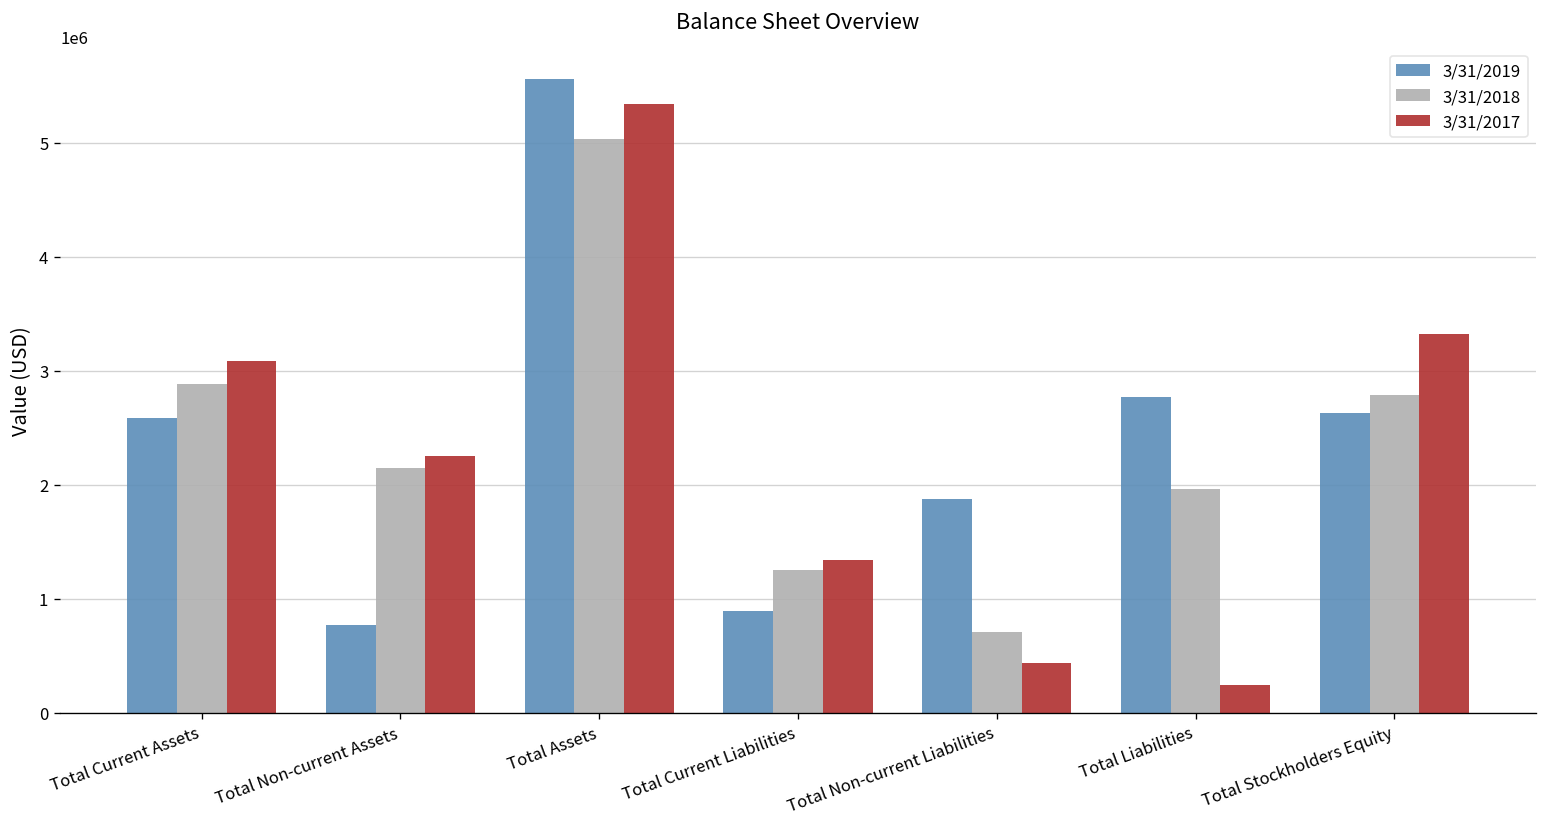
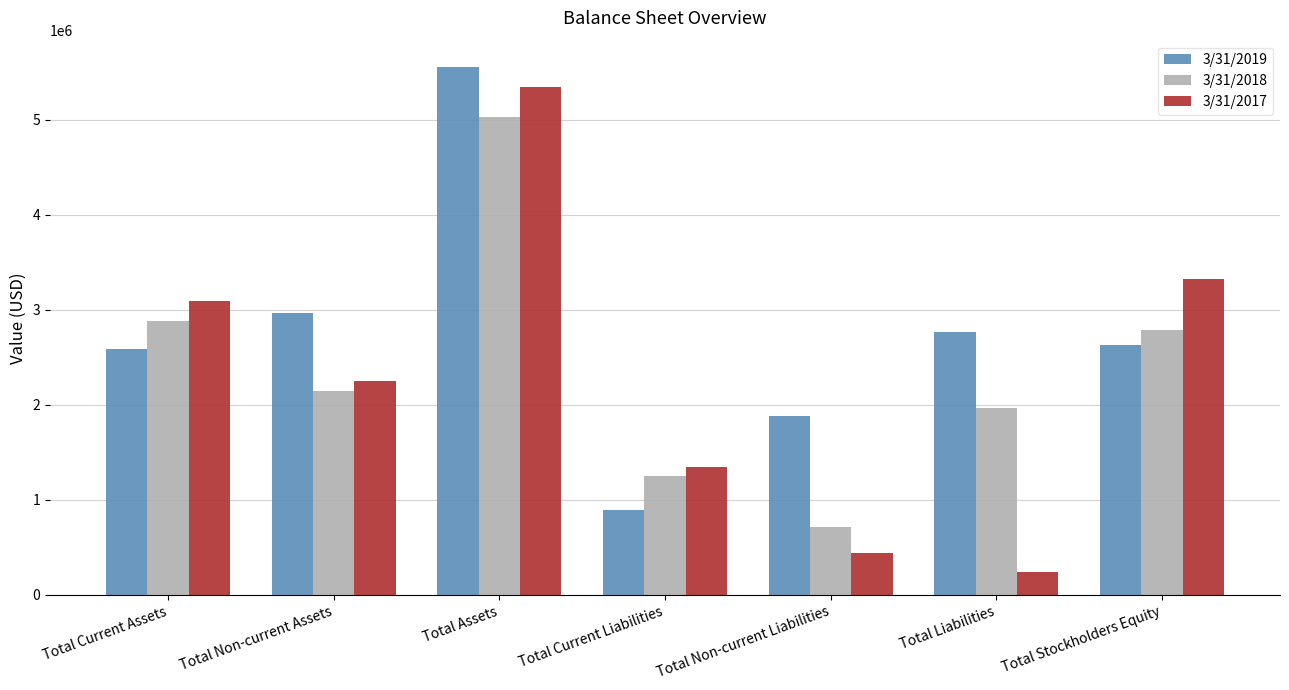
  {
    "3/31/2019": {
      "Total Current Assets": 2600000,
-     "Total Non-current Assets": 800000,
+     "Total Non-current Assets": 3000000,
      "Total Assets": 5600000,
      "Total Current Liabilities": 900000,
      "Total Non-current Liabilities": 1900000,
      "Total Liabilities": 2800000,
      "Total Stockholders Equity": 2600000
    },
    "3/31/2018": {
      "Total Current Assets": 2900000,
      "Total Non-current Assets": 2100000,
      "Total Assets": 5000000,
      "Total Current Liabilities": 1300000,
      "Total Non-current Liabilities": 700000,
      "Total Liabilities": 2000000,
      "Total Stockholders Equity": 2800000
    },
    "3/31/2017": {
      "Total Current Assets": 3100000,
      "Total Non-current Assets": 2300000,
      "Total Assets": 5300000,
      "Total Current Liabilities": 1300000,
      "Total Non-current Liabilities": 400000,
      "Total Liabilities": 200000,
      "Total Stockholders Equity": 3300000
    }
  }
